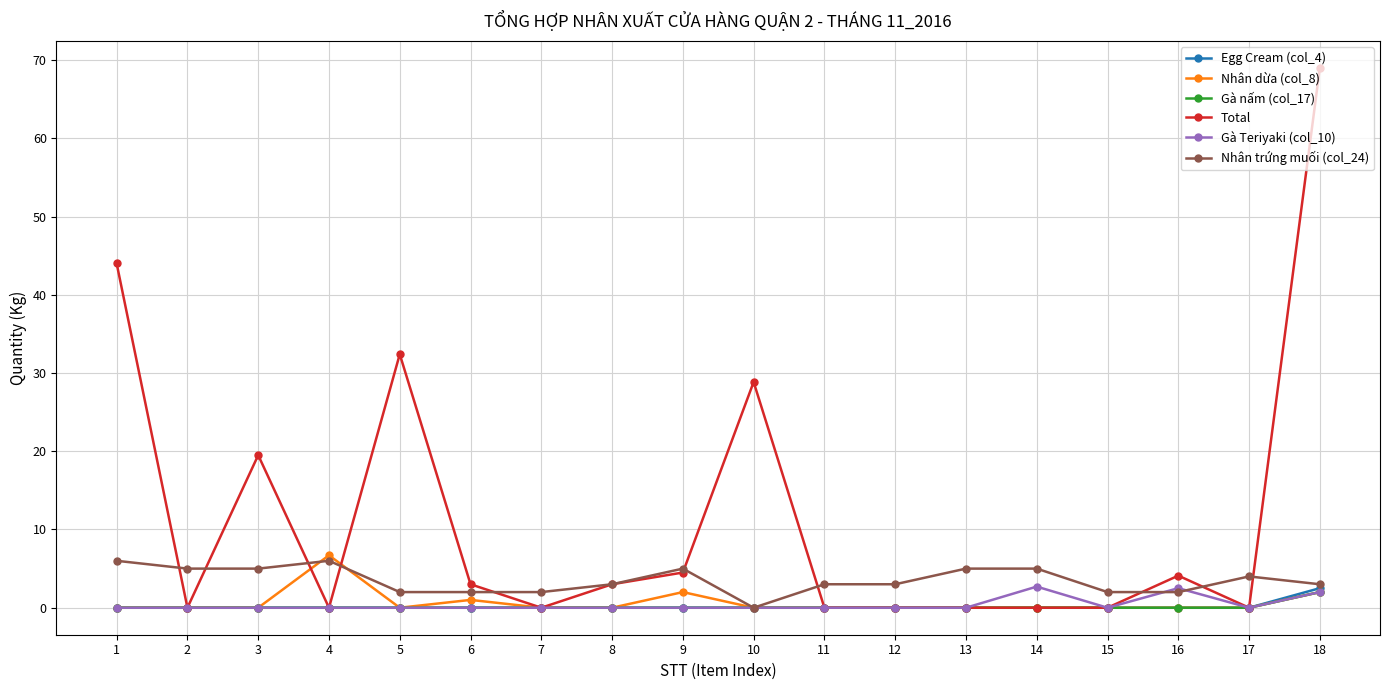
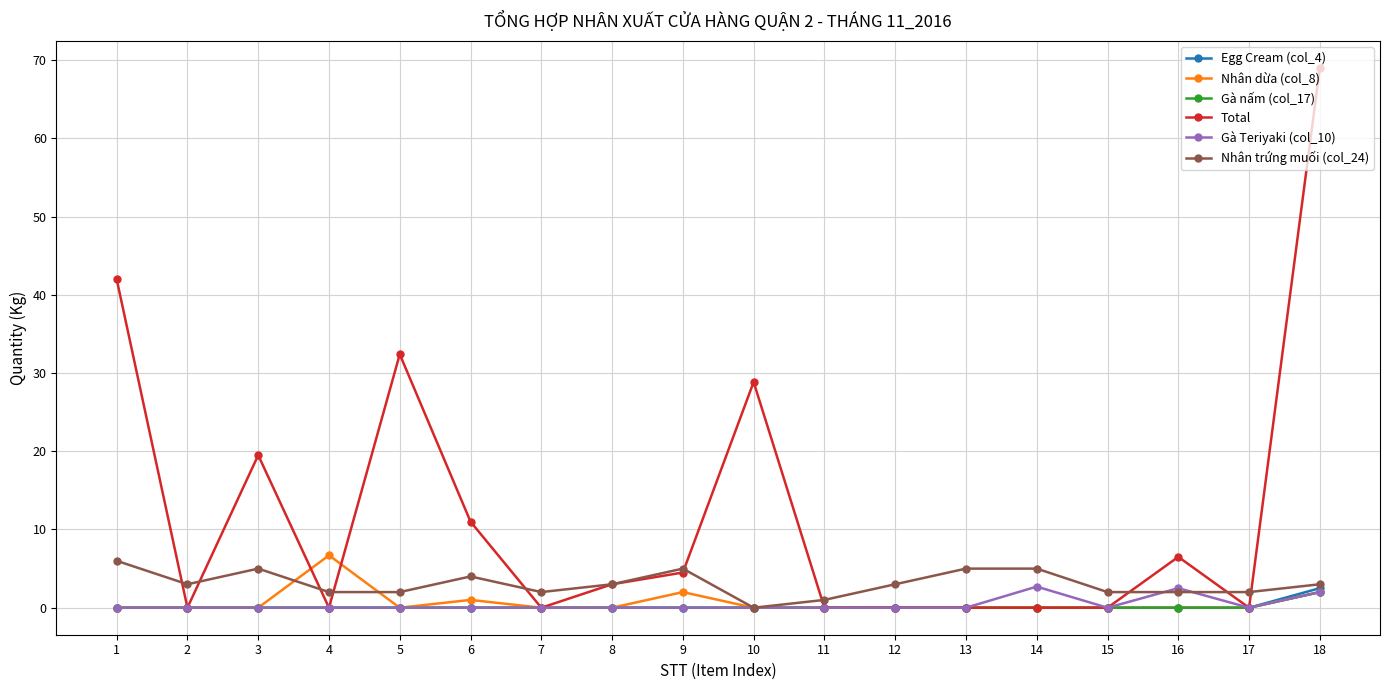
  {
    "Egg Cream (col_4)": {
      "18": 3
    },
    "Nhân dừa (col_8)": {
      "4": 7,
      "6": 1,
      "9": 2
    },
    "Total": {
-     "1": 44,
+     "1": 42,
      "3": 20,
      "5": 32,
-     "6": 3,
+     "6": 11,
      "9": 5,
      "10": 29,
-     "16": 4
+     "16": 7
    },
    "Gà Teriyaki (col_10)": {
      "14": 3,
      "16": 3
    },
    "Nhân trứng muối (col_24)": {
      "1": 6,
-     "2": 5,
+     "2": 3,
      "3": 5,
-     "4": 6,
+     "4": 2,
      "5": 2,
-     "6": 2,
+     "6": 4,
      "7": 2,
      "9": 5,
-     "11": 3,
+     "11": 1,
      "12": 3,
      "13": 5,
      "14": 5,
      "15": 2,
      "16": 2,
-     "17": 4,
+     "17": 2,
      "18": 3
    }
  }
